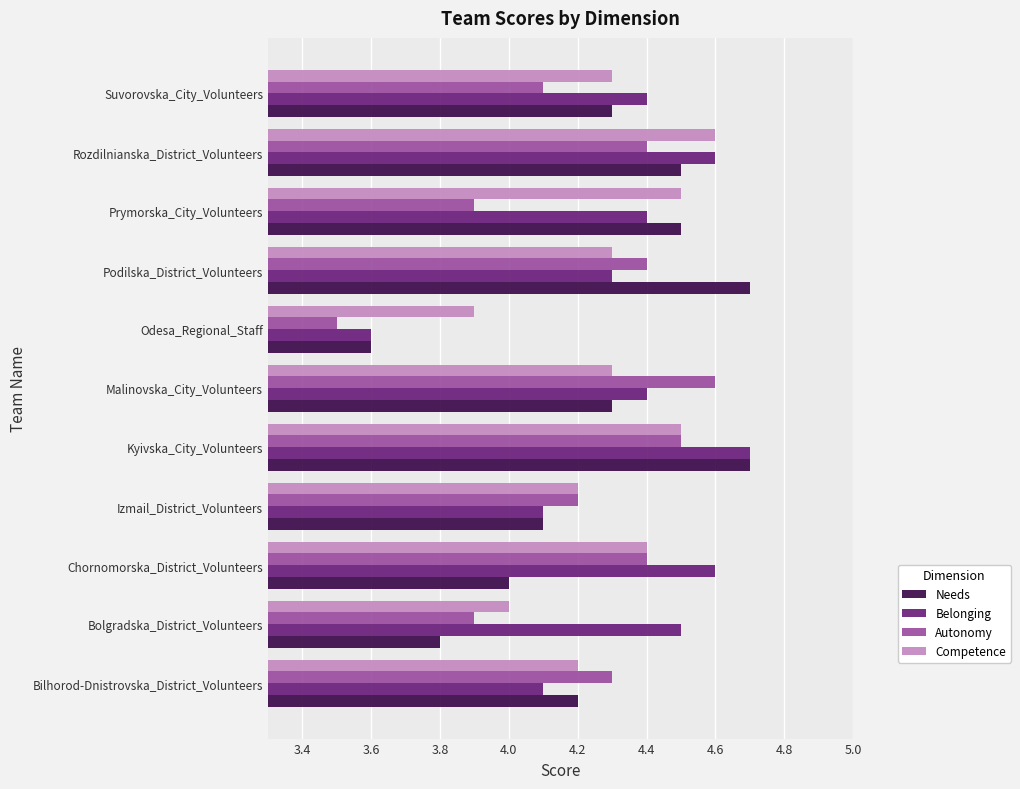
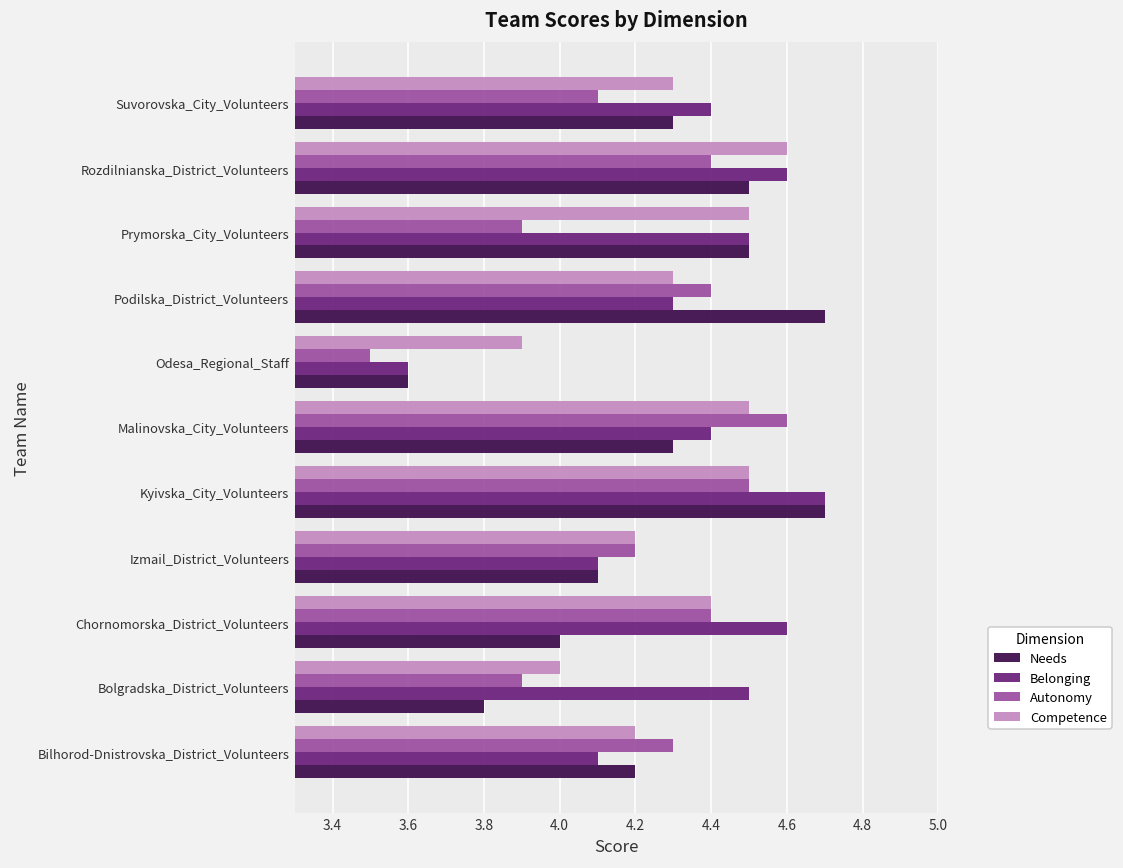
  {
    "Needs": {
      "Suvorоvska_City_Volunteers": 4.3,
      "Rozdilnianska_District_Volunteers": 4.5,
      "Prymorska_City_Volunteers": 4.5,
      "Podilska_District_Volunteers": 4.7,
      "Odesa_Regional_Staff": 3.6,
      "Malinоvska_City_Volunteers": 4.3,
      "Kyivska_City_Volunteers": 4.7,
      "Izmail_District_Volunteers": 4.1,
      "Chornomorska_District_Volunteers": 4.0,
      "Bolgradska_District_Volunteers": 3.8,
      "Bilhorod-Dnistrovska_District_Volunteers": 4.2
    },
    "Belonging": {
      "Suvorоvska_City_Volunteers": 4.4,
      "Rozdilnianska_District_Volunteers": 4.6,
-     "Prymorska_City_Volunteers": 4.4,
+     "Prymorska_City_Volunteers": 4.5,
      "Podilska_District_Volunteers": 4.3,
      "Odesa_Regional_Staff": 3.6,
      "Malinоvska_City_Volunteers": 4.4,
      "Kyivska_City_Volunteers": 4.7,
      "Izmail_District_Volunteers": 4.1,
      "Chornomorska_District_Volunteers": 4.6,
      "Bolgradska_District_Volunteers": 4.5,
      "Bilhorod-Dnistrovska_District_Volunteers": 4.1
    },
    "Autonomy": {
      "Suvorоvska_City_Volunteers": 4.1,
      "Rozdilnianska_District_Volunteers": 4.4,
      "Prymorska_City_Volunteers": 3.9,
      "Podilska_District_Volunteers": 4.4,
      "Odesa_Regional_Staff": 3.5,
      "Malinоvska_City_Volunteers": 4.6,
      "Kyivska_City_Volunteers": 4.5,
      "Izmail_District_Volunteers": 4.2,
      "Chornomorska_District_Volunteers": 4.4,
      "Bolgradska_District_Volunteers": 3.9,
      "Bilhorod-Dnistrovska_District_Volunteers": 4.3
    },
    "Competence": {
      "Suvorоvska_City_Volunteers": 4.3,
      "Rozdilnianska_District_Volunteers": 4.6,
      "Prymorska_City_Volunteers": 4.5,
      "Podilska_District_Volunteers": 4.3,
      "Odesa_Regional_Staff": 3.9,
-     "Malinоvska_City_Volunteers": 4.3,
+     "Malinоvska_City_Volunteers": 4.5,
      "Kyivska_City_Volunteers": 4.5,
      "Izmail_District_Volunteers": 4.2,
      "Chornomorska_District_Volunteers": 4.4,
      "Bolgradska_District_Volunteers": 4.0,
      "Bilhorod-Dnistrovska_District_Volunteers": 4.2
    }
  }
